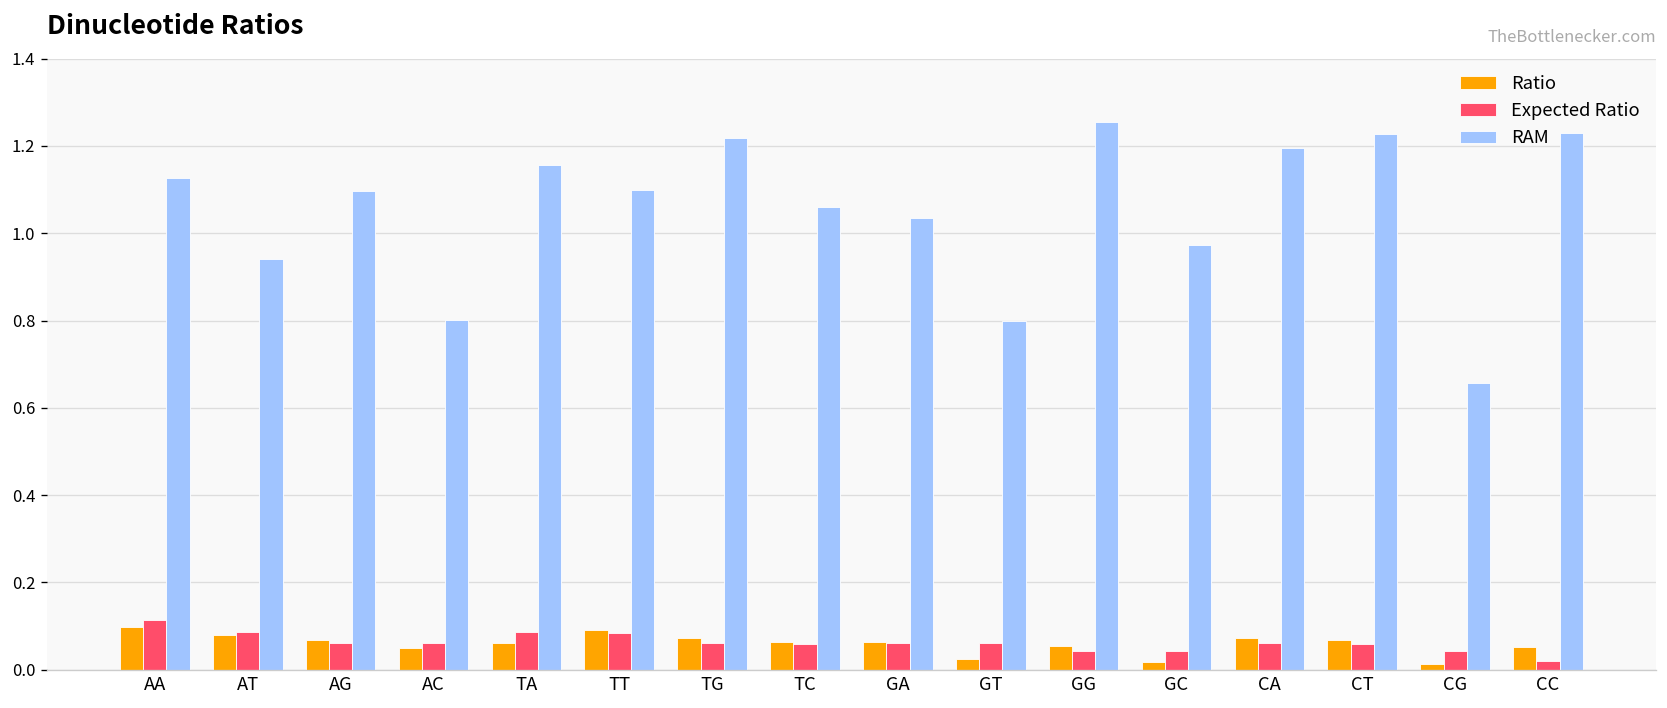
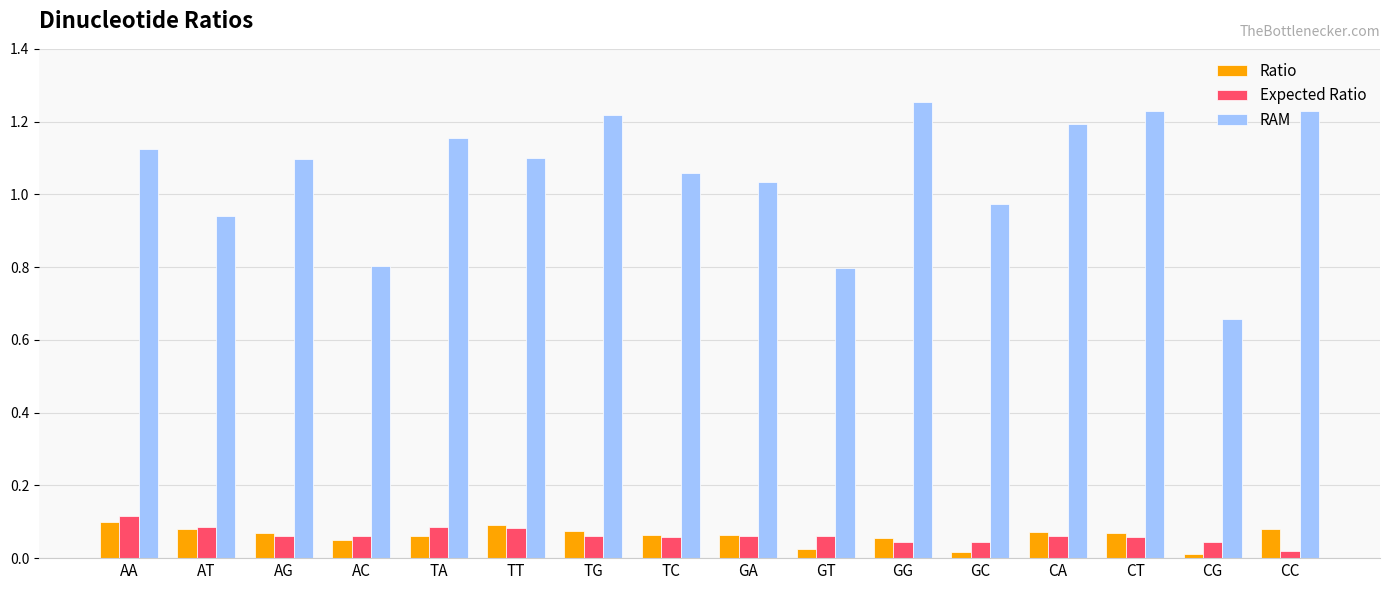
  {
    "Ratio": {
      "AA": 0.10,
      "AT": 0.08,
      "AG": 0.07,
      "AC": 0.05,
      "TA": 0.06,
      "TT": 0.09,
      "TG": 0.07,
      "TC": 0.06,
      "GA": 0.06,
      "GT": 0.02,
      "GG": 0.06,
      "GC": 0.02,
      "CA": 0.07,
      "CT": 0.07,
      "CG": 0.01,
-     "CC": 0.05
+     "CC": 0.08
    },
    "Expected Ratio": {
      "AA": 0.11,
      "AT": 0.09,
      "AG": 0.06,
      "AC": 0.06,
      "TA": 0.09,
      "TT": 0.08,
      "TG": 0.06,
      "TC": 0.06,
      "GA": 0.06,
      "GT": 0.06,
      "GG": 0.04,
      "GC": 0.04,
      "CA": 0.06,
      "CT": 0.06,
      "CG": 0.04,
      "CC": 0.02
    },
    "RAM": {
      "AA": 1.13,
      "AT": 0.94,
      "AG": 1.10,
      "AC": 0.80,
      "TA": 1.16,
      "TT": 1.10,
      "TG": 1.22,
      "TC": 1.06,
      "GA": 1.03,
      "GT": 0.80,
      "GG": 1.25,
      "GC": 0.97,
      "CA": 1.19,
      "CT": 1.23,
      "CG": 0.66,
      "CC": 1.23
    }
  }
